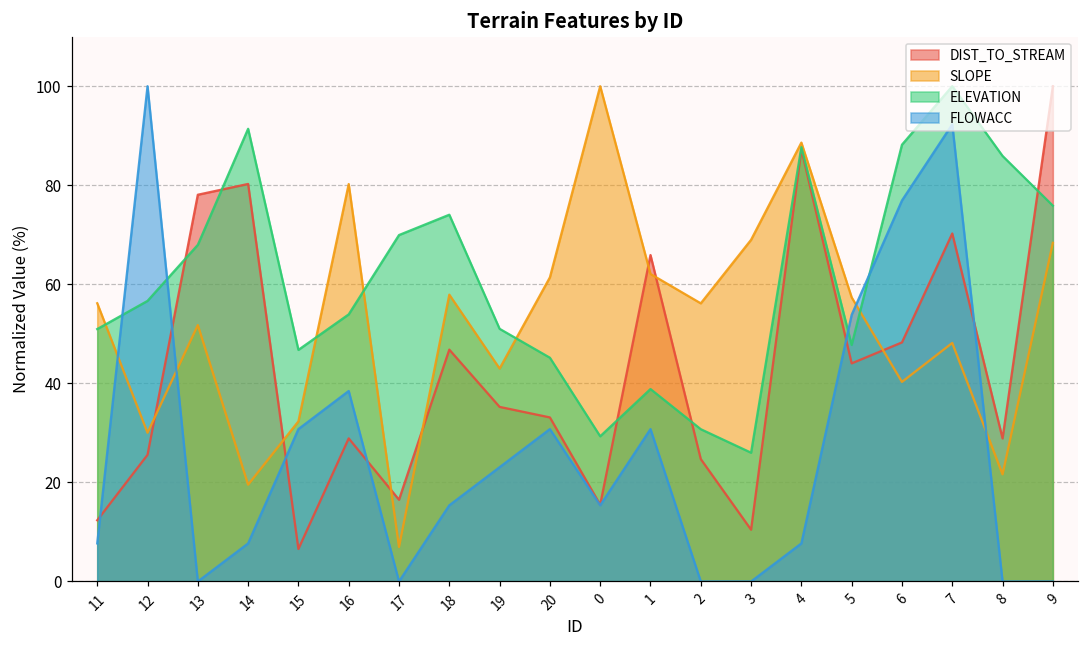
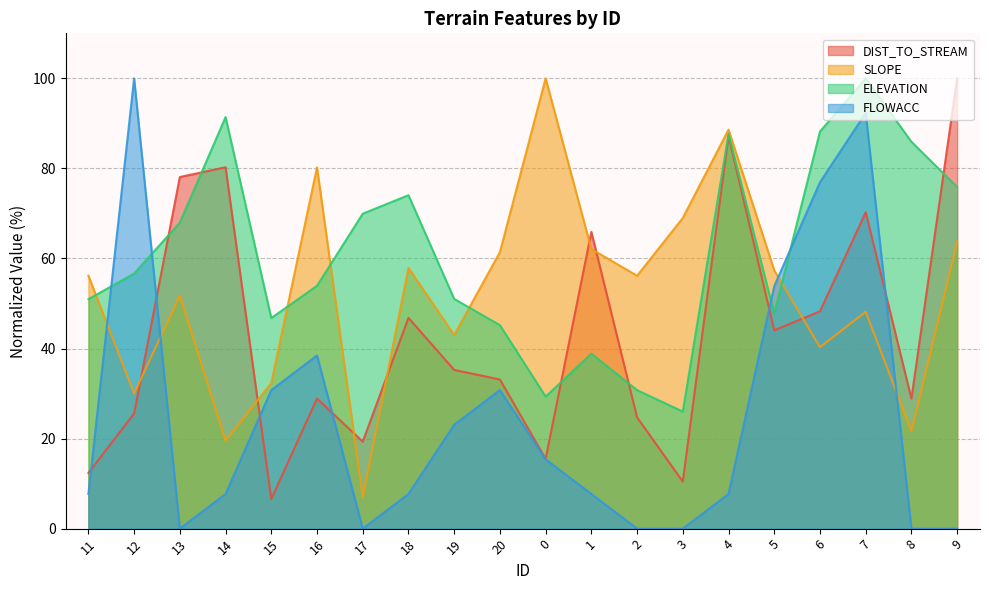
  {
    "DIST_TO_STREAM": {
      "11": 12,
      "12": 26,
      "13": 78,
      "14": 80,
      "15": 7,
      "16": 29,
-     "17": 17,
+     "17": 19,
      "18": 47,
      "19": 35,
      "20": 33,
      "1": 66,
      "2": 25,
      "3": 10,
      "5": 44,
      "6": 48,
      "7": 70,
      "8": 29
    },
    "SLOPE": {
      "11": 56,
      "12": 30,
      "13": 52,
      "14": 20,
      "15": 32,
      "16": 80,
      "17": 7,
      "18": 58,
      "19": 43,
      "20": 61,
      "0": 100,
      "1": 62,
      "2": 56,
      "3": 69,
      "4": 89,
      "5": 57,
      "6": 40,
      "7": 48,
      "8": 22,
-     "9": 68
+     "9": 64
    },
    "ELEVATION": {
      "11": 51,
      "12": 57,
      "13": 68,
      "14": 91,
      "15": 47,
      "16": 54,
      "17": 70,
      "18": 74,
      "19": 51,
      "20": 45,
      "0": 29,
      "1": 39,
      "2": 31,
      "3": 26,
      "5": 48,
      "6": 88,
      "8": 86,
      "9": 76
    },
    "FLOWACC": {
      "11": 8,
      "12": 100,
      "13": 0,
      "14": 8,
      "15": 31,
      "16": 38,
      "17": 0,
-     "18": 15,
+     "18": 8,
      "19": 23,
      "20": 31,
-     "1": 31,
+     "1": 8,
      "2": 0,
      "3": 0,
      "4": 8,
      "5": 54,
      "6": 77,
      "8": 0,
      "9": 0
    }
  }
